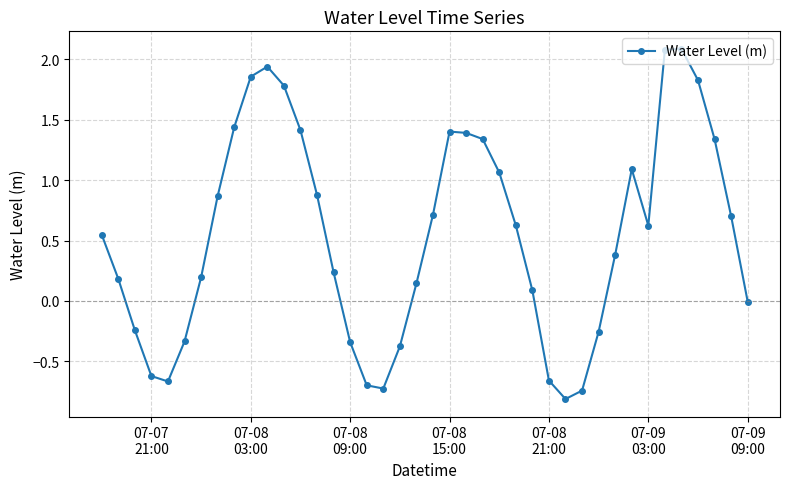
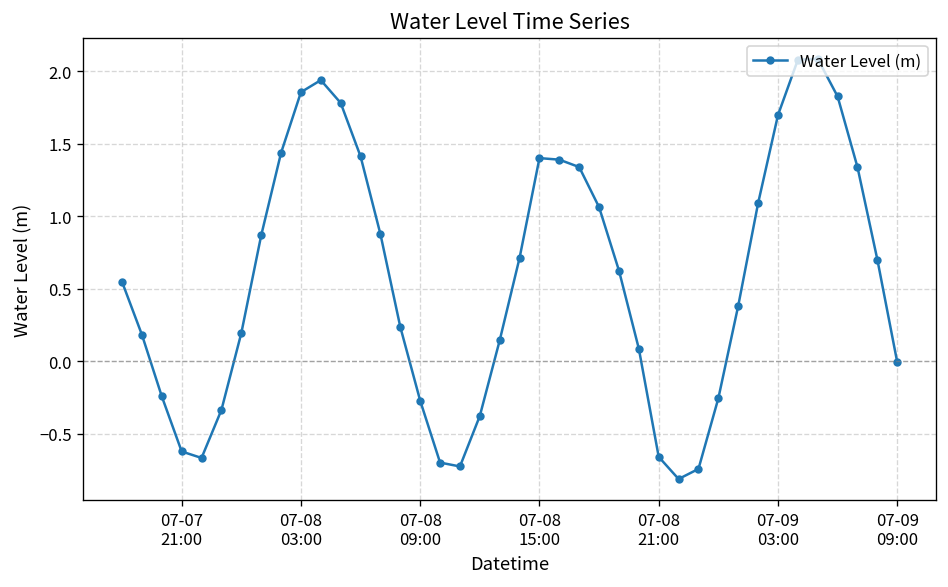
  {
    "07-07 21:00": -0.62,
    "07-08 03:00": 1.86,
-   "07-08 09:00": -0.34,
+   "07-08 09:00": -0.27,
    "07-08 15:00": 1.40,
    "07-08 21:00": -0.66,
-   "07-09 03:00": 0.62,
+   "07-09 03:00": 1.70,
    "07-09 09:00": -0.01
  }
